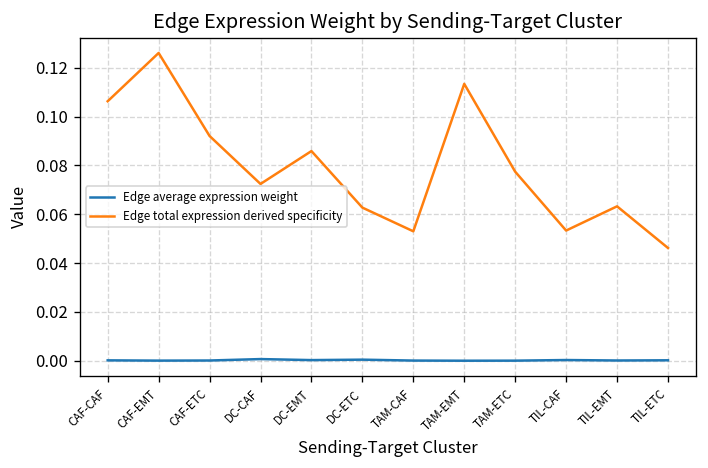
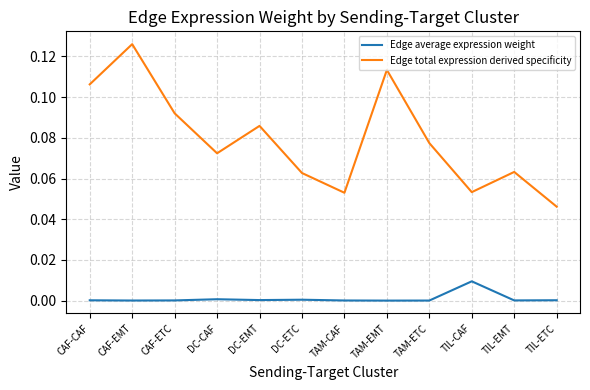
  {
    "Edge average expression weight": {
      "CAF-CAF": 0.000,
      "CAF-EMT": 0.000,
      "CAF-ETC": 0.000,
      "DC-CAF": 0.001,
      "DC-EMT": 0.000,
      "DC-ETC": 0.000,
      "TAM-CAF": 0.000,
      "TAM-EMT": 0.000,
      "TAM-ETC": 0.000,
-     "TIL-CAF": 0.000,
+     "TIL-CAF": 0.010,
      "TIL-EMT": 0.000,
      "TIL-ETC": 0.000
    },
    "Edge total expression derived specificity": {
      "CAF-CAF": 0.106,
      "CAF-EMT": 0.126,
      "CAF-ETC": 0.092,
      "DC-CAF": 0.072,
      "DC-EMT": 0.086,
      "DC-ETC": 0.063,
      "TAM-CAF": 0.053,
      "TAM-EMT": 0.113,
      "TAM-ETC": 0.077,
      "TIL-CAF": 0.053,
      "TIL-EMT": 0.063,
      "TIL-ETC": 0.046
    }
  }
